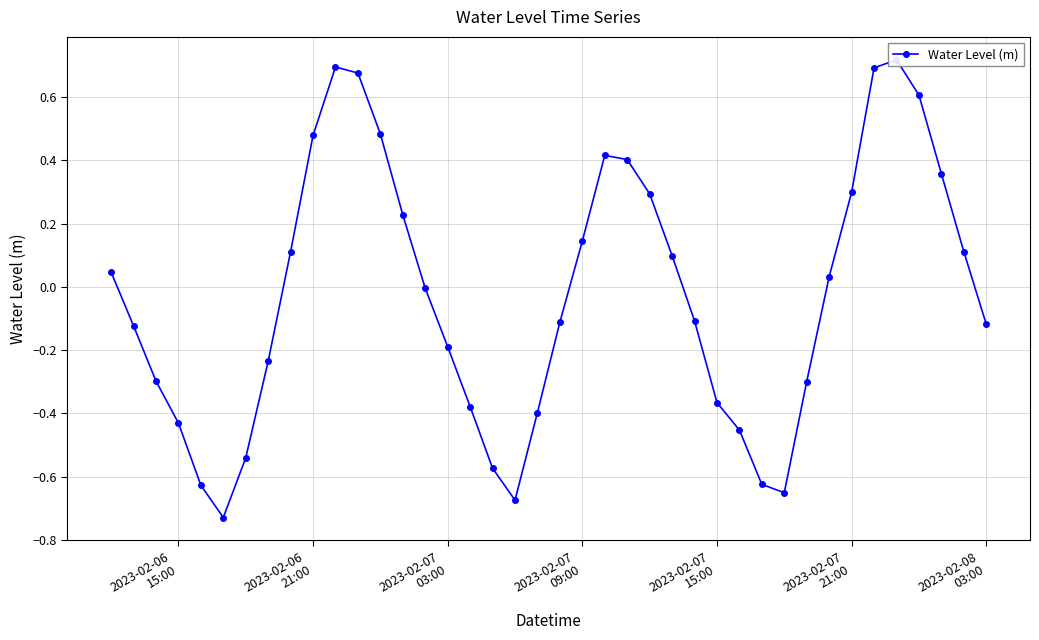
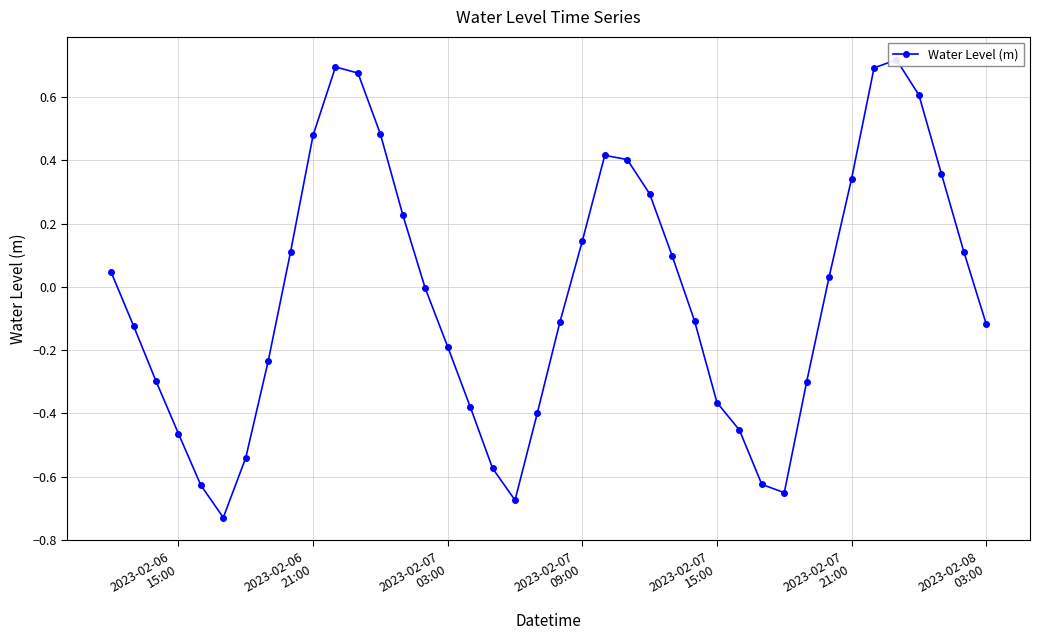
  {
-   "2023-02-06 15:00": -0.43,
+   "2023-02-06 15:00": -0.46,
    "2023-02-06 21:00": 0.48,
    "2023-02-07 03:00": -0.19,
    "2023-02-07 09:00": 0.15,
    "2023-02-07 15:00": -0.37,
-   "2023-02-07 21:00": 0.30,
+   "2023-02-07 21:00": 0.34,
    "2023-02-08 03:00": -0.12
  }
